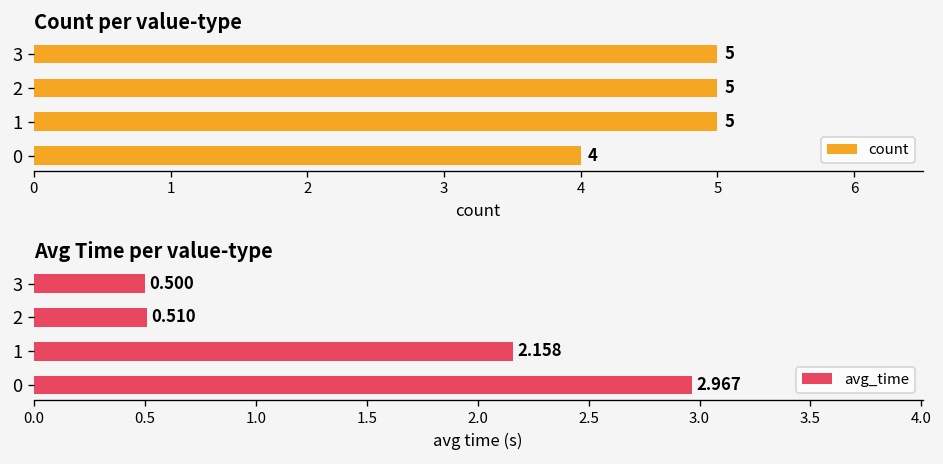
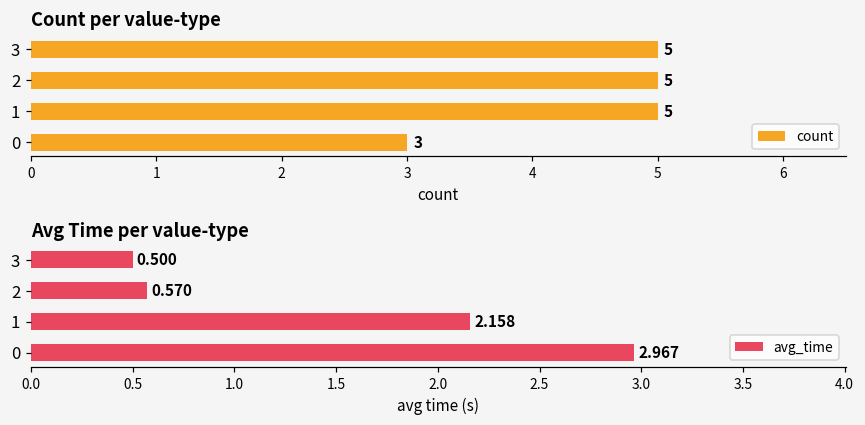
  {
    "Count per value-type": {
      "3": 5,
      "2": 5,
      "1": 5,
-     "0": 4
+     "0": 3
    },
    "Avg Time per value-type": {
      "3": 0.500,
-     "2": 0.510,
+     "2": 0.570,
      "1": 2.158,
      "0": 2.967
    }
  }
